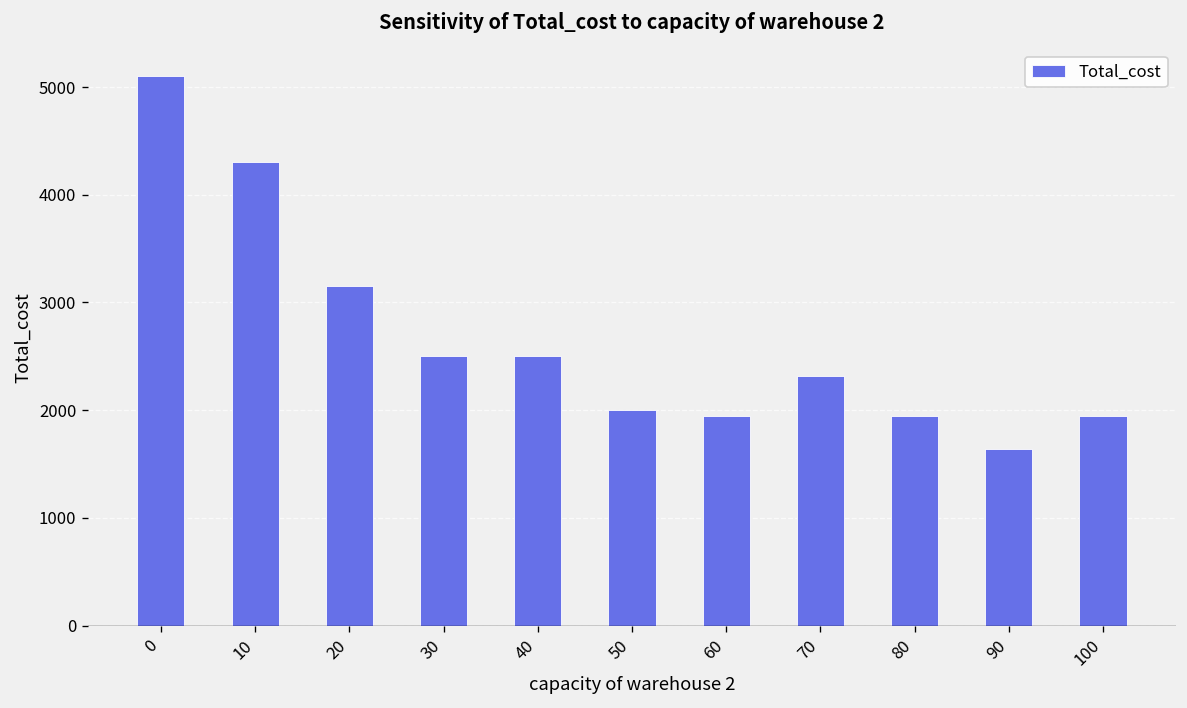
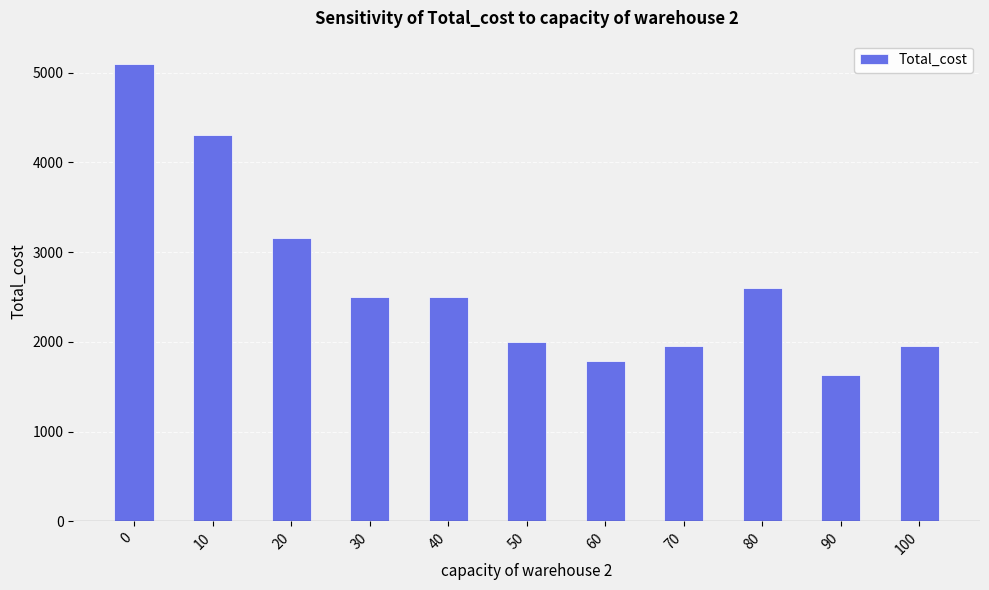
  {
    "0": 5100,
    "10": 4300,
    "20": 3200,
    "30": 2500,
    "40": 2500,
    "50": 2000,
-   "60": 2000,
-   "70": 2300,
-   "80": 2000,
+   "60": 1800,
+   "70": 2000,
+   "80": 2600,
    "90": 1600,
    "100": 2000
  }
